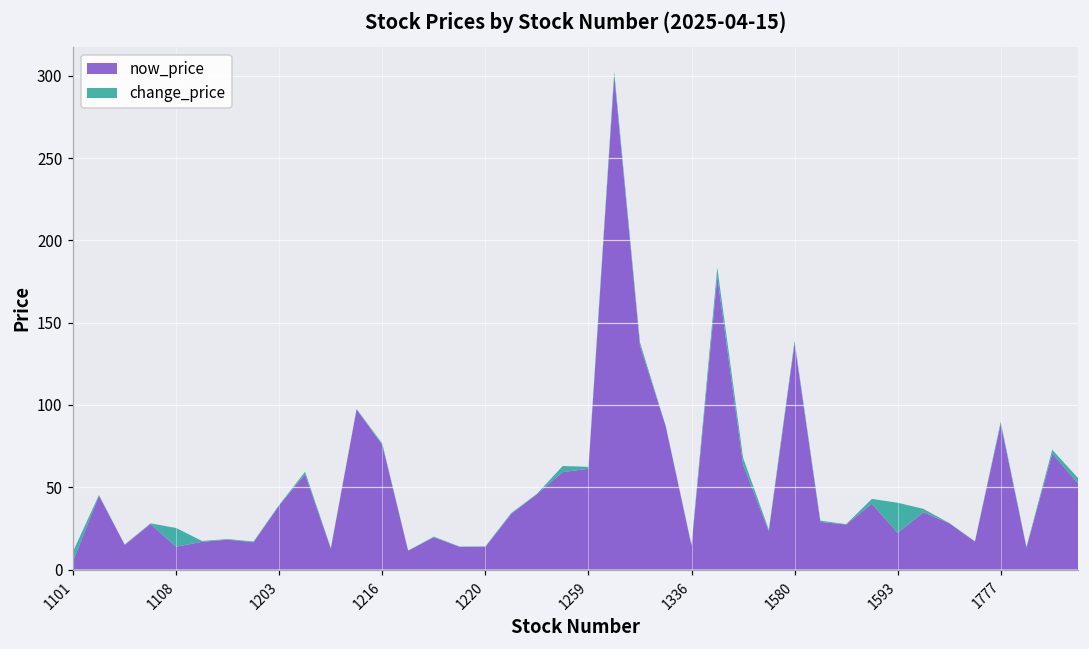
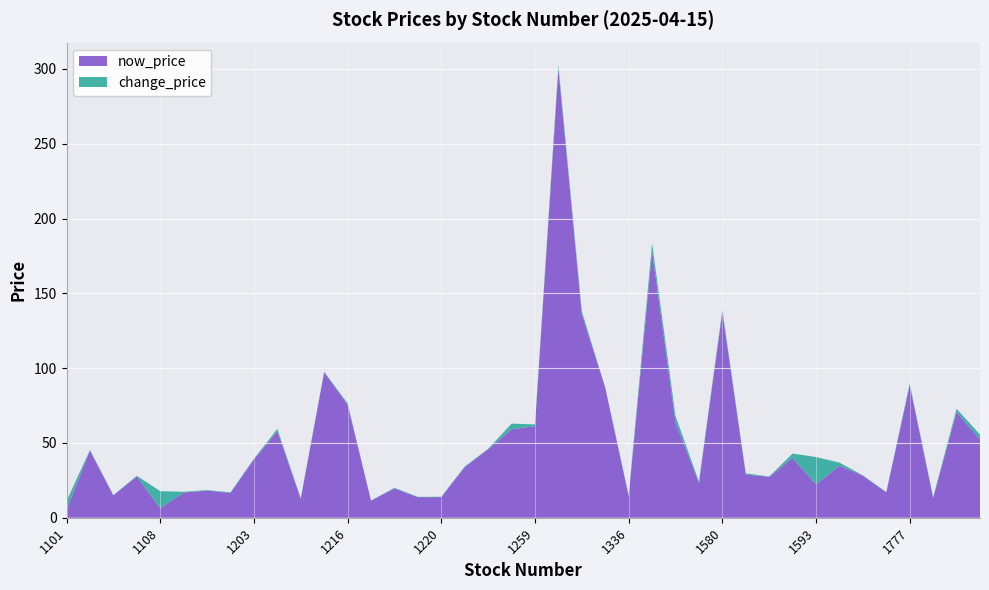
  {
    "now_price": {
      "1101": 5,
-     "1108": 14,
+     "1108": 6,
      "1593": 22
    },
    "change_price": {
      "1101": 6,
      "1108": 11,
      "1593": 18
    }
  }
